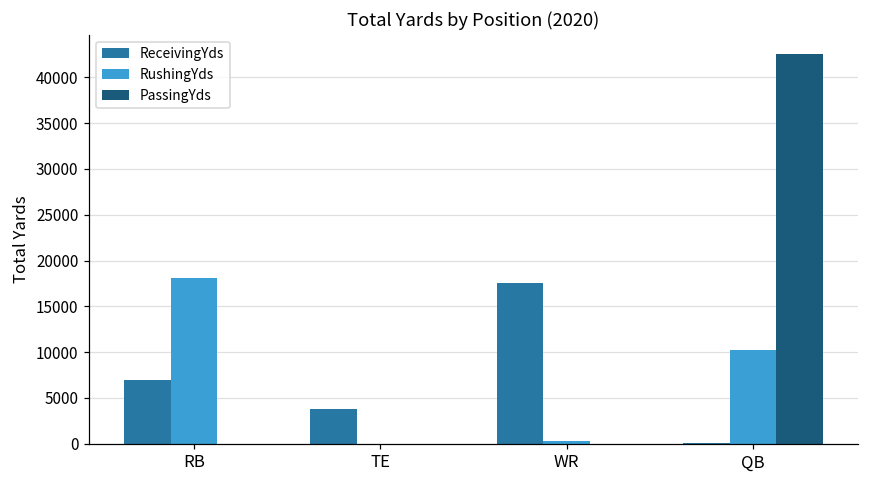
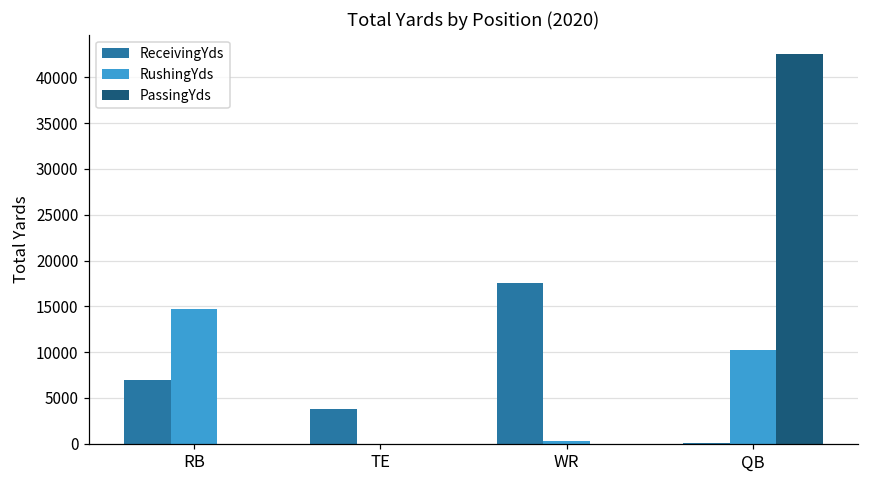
  {
    "RushingYds": {
-     "RB": 18000,
+     "RB": 15000,
      "TE": 0,
      "QB": 10000
    }
  }
